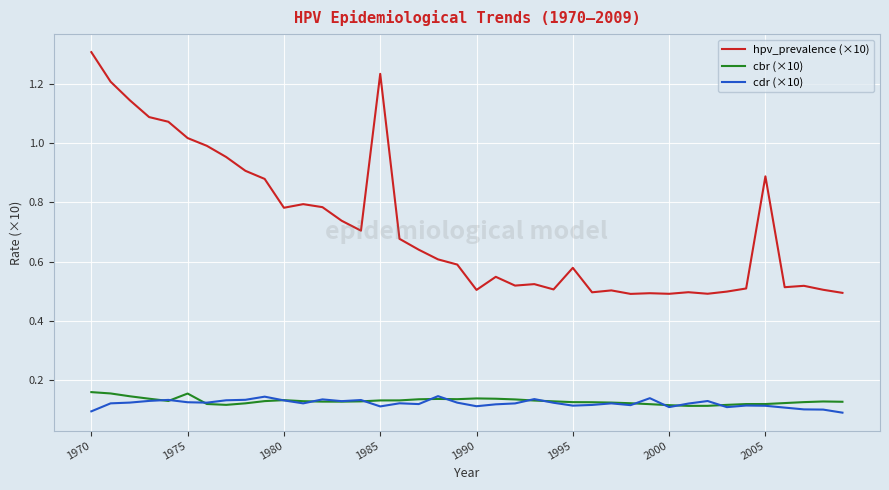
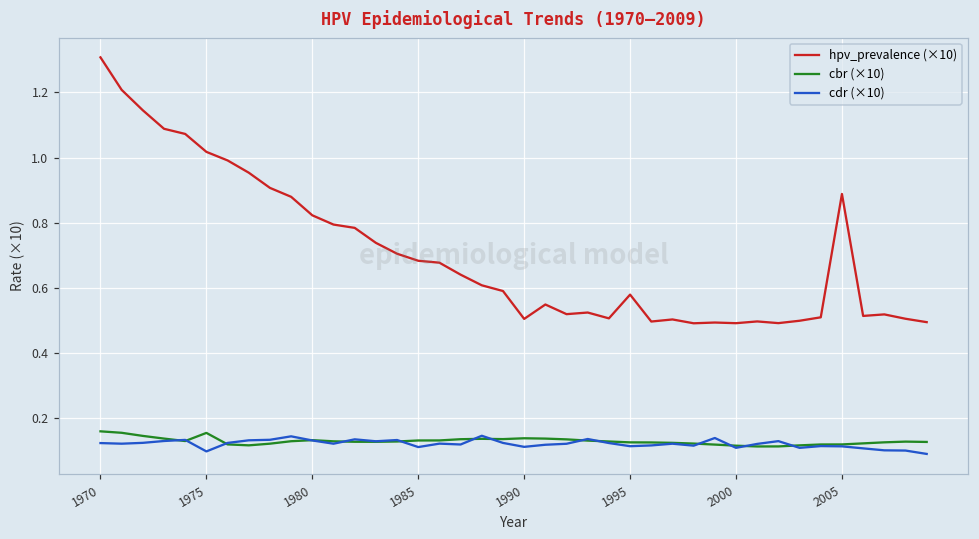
  {
    "hpv_prevalence (×10)": {
      "1970": 1.31,
      "1975": 1.02,
-     "1980": 0.78,
-     "1985": 1.23,
+     "1980": 0.82,
+     "1985": 0.68,
      "1990": 0.50,
      "1995": 0.58,
      "2000": 0.49,
      "2005": 0.89
    },
    "cbr (×10)": {
      "1970": 0.16,
      "1975": 0.15,
      "1985": 0.13,
      "1990": 0.14,
      "1995": 0.13
    },
    "cdr (×10)": {
-     "1970": 0.09,
-     "1975": 0.13,
+     "1970": 0.12,
+     "1975": 0.10,
      "1985": 0.11,
      "1990": 0.11,
      "1995": 0.11
    }
  }
